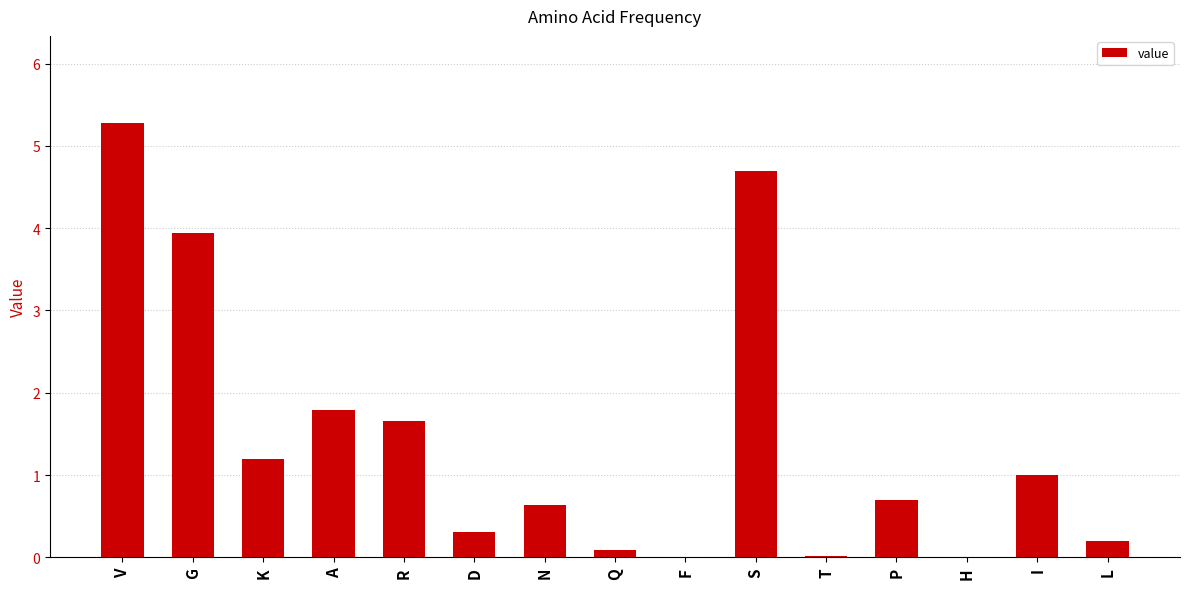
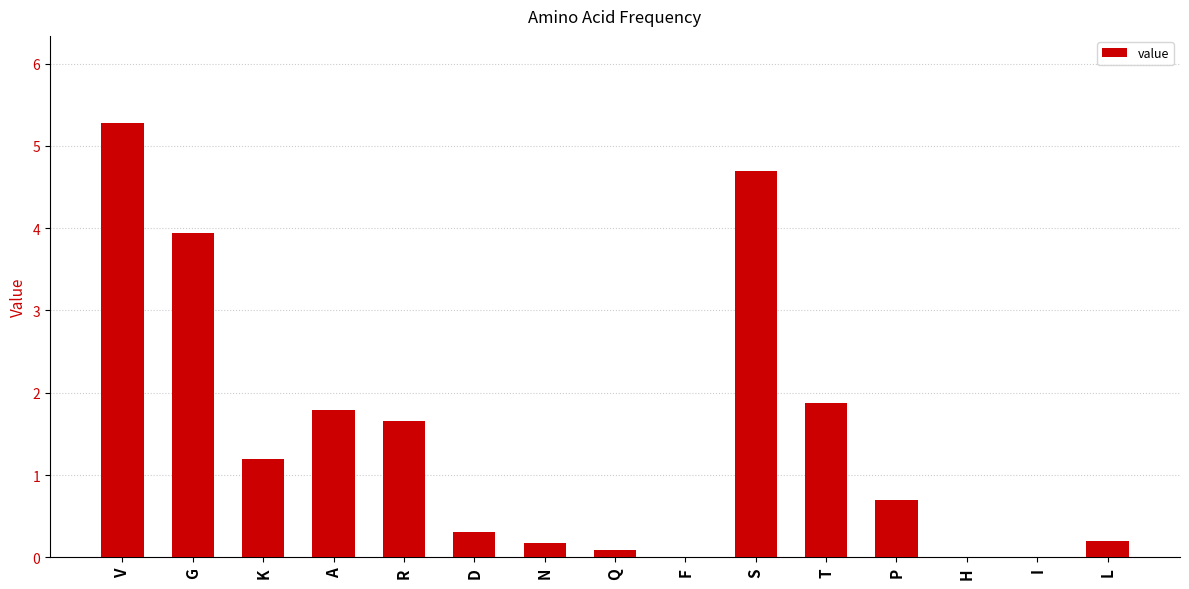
  {
    "V": 5.3,
    "G": 3.9,
    "K": 1.2,
    "A": 1.8,
    "R": 1.7,
    "D": 0.3,
-   "N": 0.6,
+   "N": 0.2,
    "Q": 0.1,
    "F": 0.0,
    "S": 4.7,
-   "T": 0.0,
+   "T": 1.9,
    "P": 0.7,
    "H": 0.0,
-   "I": 1,
+   "I": 0,
    "L": 0.2
  }
